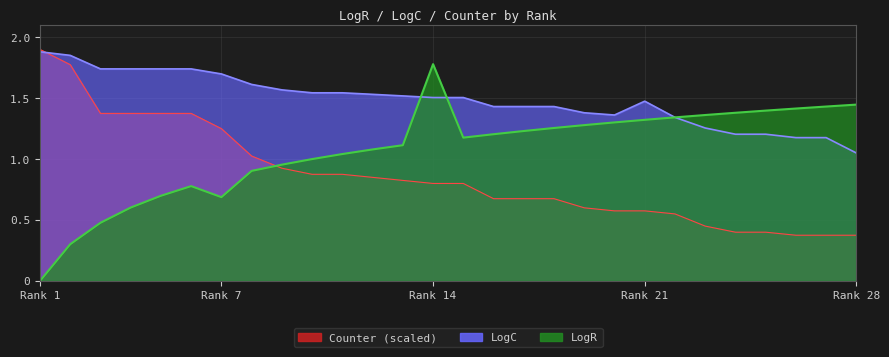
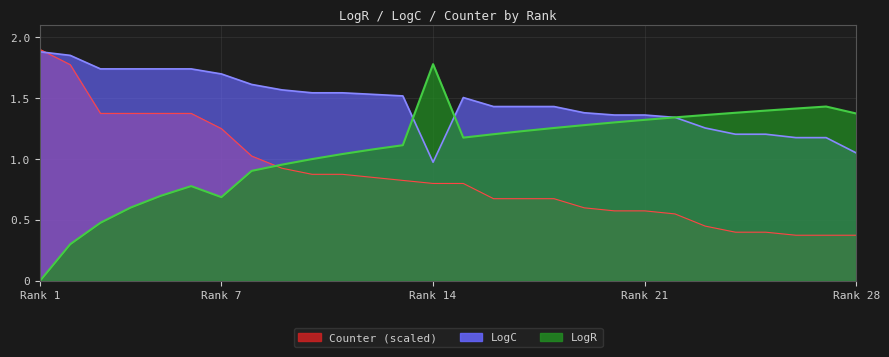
  {
    "LogC": {
      "Rank 7": 1.70,
-     "Rank 14": 1.51,
-     "Rank 21": 1.48,
+     "Rank 14": 0.97,
+     "Rank 21": 1.36,
      "Rank 28": 1.05
    },
    "LogR": {
      "Rank 1": 0.00,
      "Rank 7": 0.69,
      "Rank 14": 1.78,
      "Rank 21": 1.32,
-     "Rank 28": 1.45
+     "Rank 28": 1.37
    }
  }
